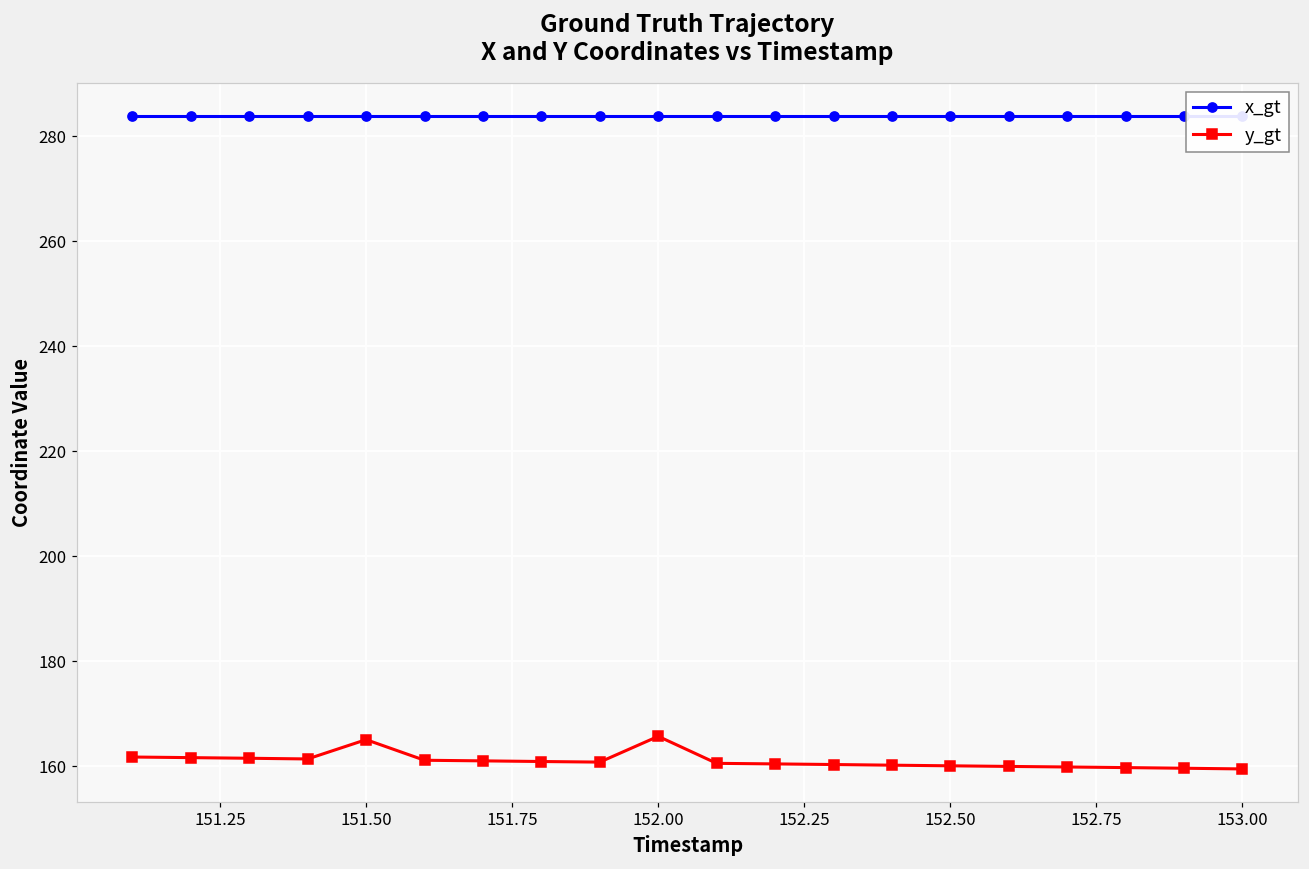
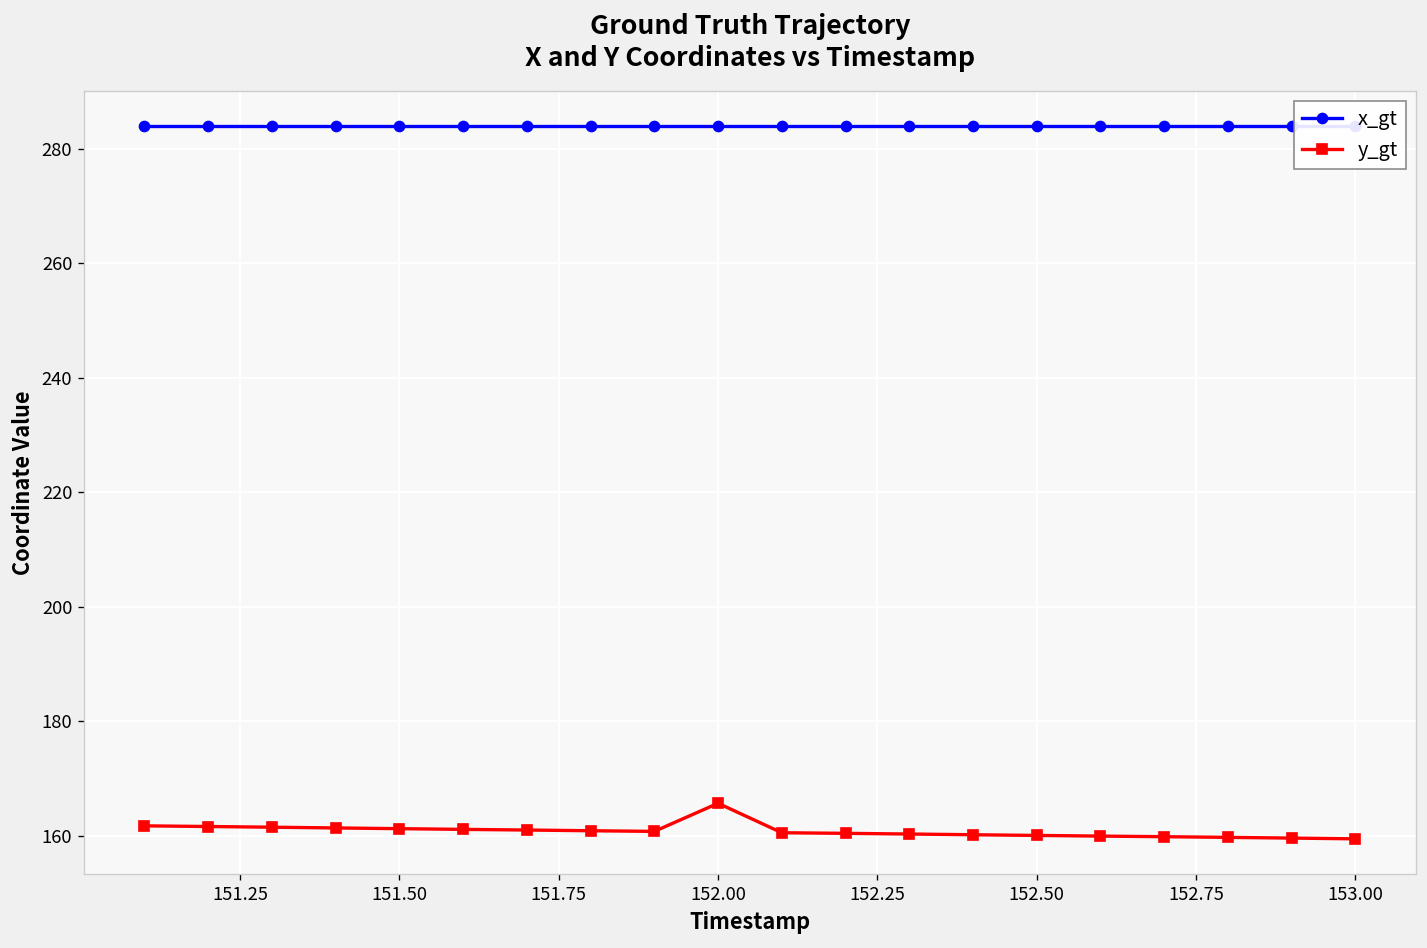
  {
    "x_gt": {
      "151.50": 284,
      "152.00": 284,
      "152.50": 284
    },
    "y_gt": {
-     "151.50": 165,
+     "151.50": 161,
      "152.00": 166,
      "152.50": 160,
      "153.00": 159
    }
  }
